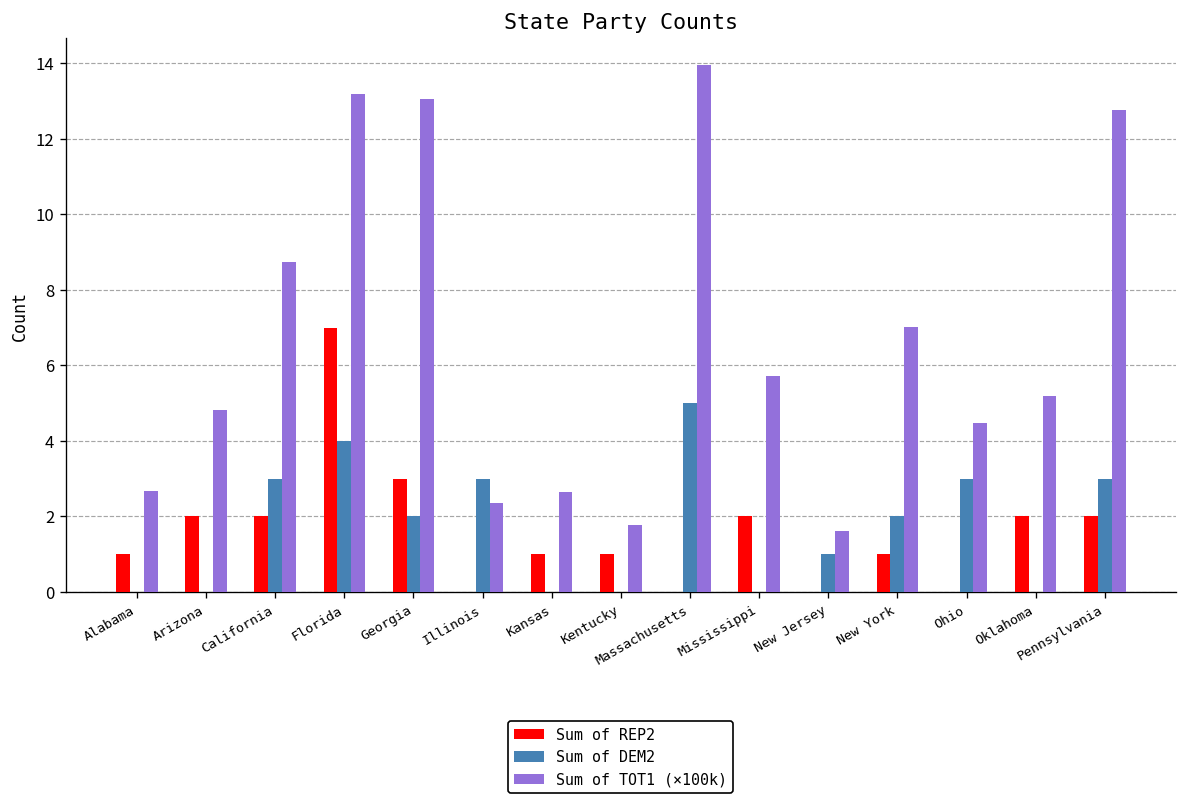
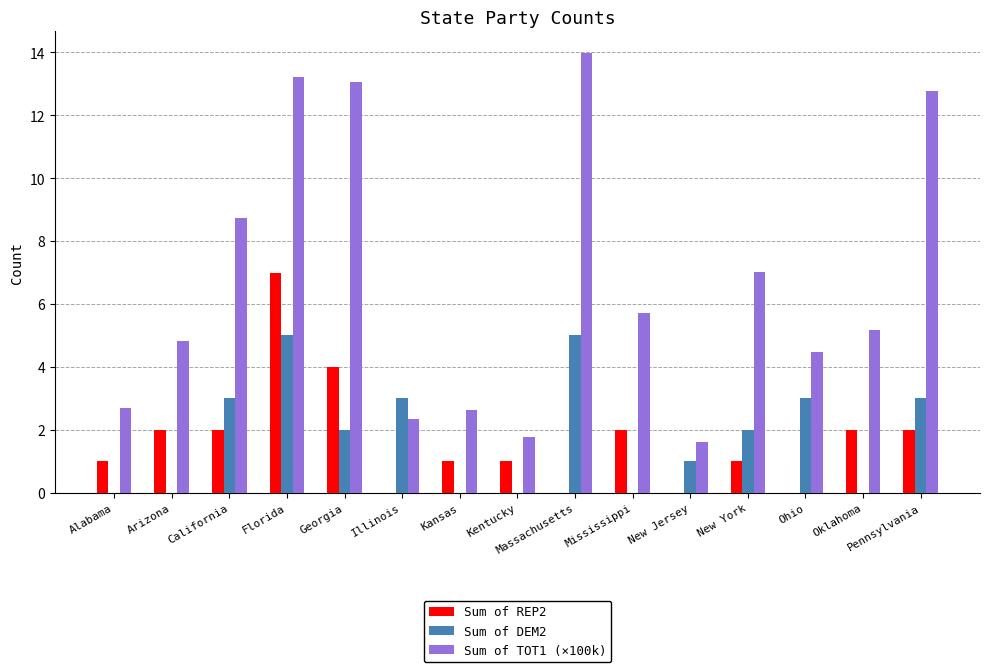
  {
    "Sum of REP2": {
      "Alabama": 1,
      "Arizona": 2,
      "California": 2,
      "Florida": 7,
-     "Georgia": 3,
+     "Georgia": 4,
      "Illinois": 0,
      "Kansas": 1,
      "Kentucky": 1,
      "Massachusetts": 0,
      "Mississippi": 2,
      "New Jersey": 0,
      "New York": 1,
      "Ohio": 0,
      "Oklahoma": 2,
      "Pennsylvania": 2
    },
    "Sum of DEM2": {
      "Alabama": 0,
      "Arizona": 0,
      "California": 3,
-     "Florida": 4,
+     "Florida": 5,
      "Georgia": 2,
      "Illinois": 3,
      "Kansas": 0,
      "Kentucky": 0,
      "Massachusetts": 5,
      "Mississippi": 0,
      "New Jersey": 1,
      "New York": 2,
      "Ohio": 3,
      "Oklahoma": 0,
      "Pennsylvania": 3
    },
    "Sum of TOT1 (×100k)": {
      "Alabama": 2.7,
      "Arizona": 4.8,
      "California": 8.7,
      "Florida": 13.2,
      "Georgia": 13,
      "Illinois": 2.3,
      "Kansas": 2.6,
      "Kentucky": 1.8,
      "Massachusetts": 14,
      "Mississippi": 5.7,
      "New Jersey": 1.6,
      "New York": 7,
      "Ohio": 4.5,
      "Oklahoma": 5.2,
      "Pennsylvania": 12.8
    }
  }
